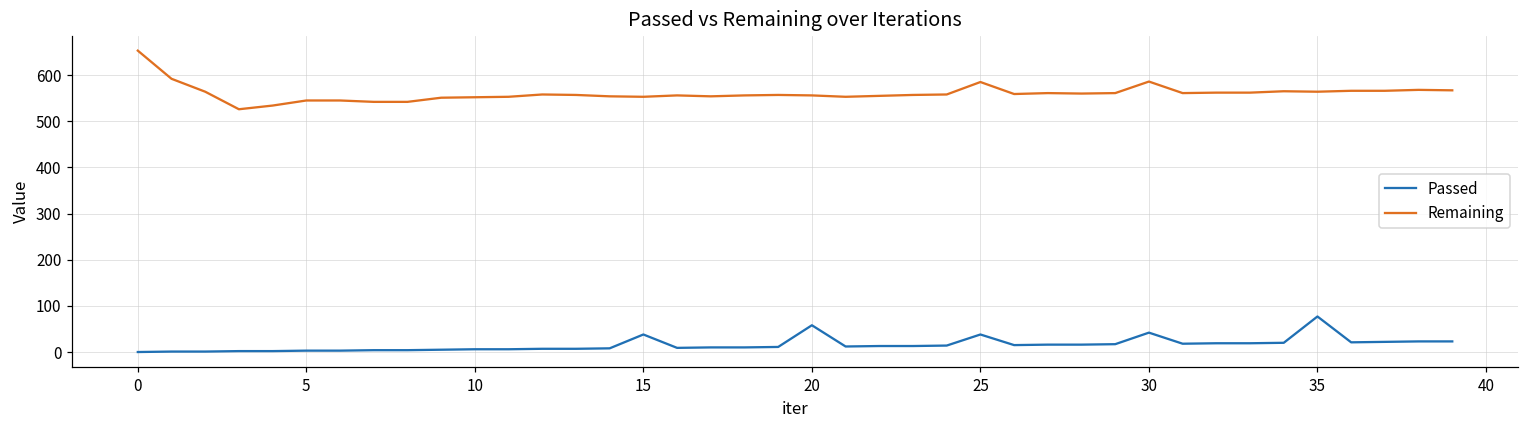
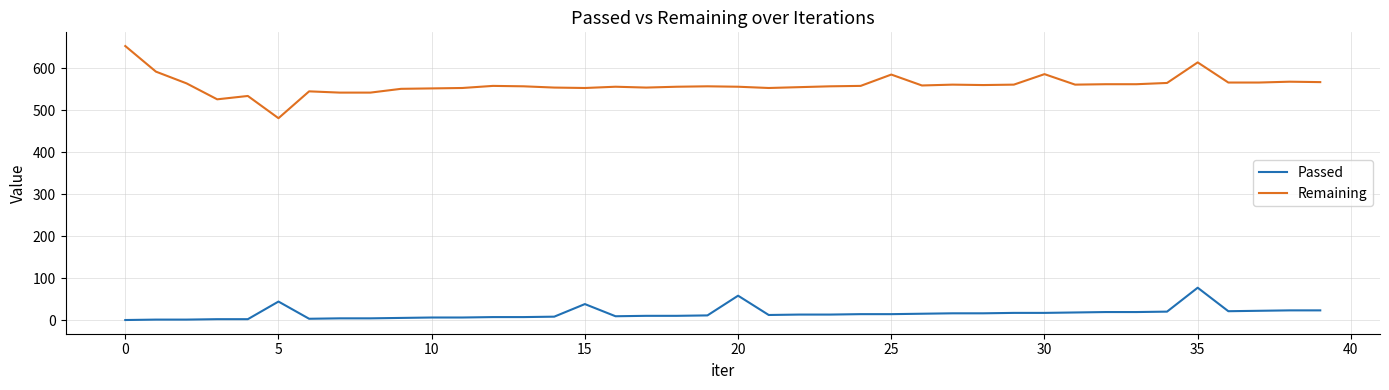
  {
    "Passed": {
      "0": 0,
-     "5": 0,
+     "5": 40,
      "10": 10,
      "15": 40,
      "20": 60,
-     "25": 40,
-     "30": 40,
+     "25": 10,
+     "30": 20,
      "35": 80
    },
    "Remaining": {
      "0": 650,
-     "5": 550,
+     "5": 480,
      "10": 550,
      "15": 550,
      "20": 560,
      "25": 590,
      "30": 590,
-     "35": 560
+     "35": 610
    }
  }
